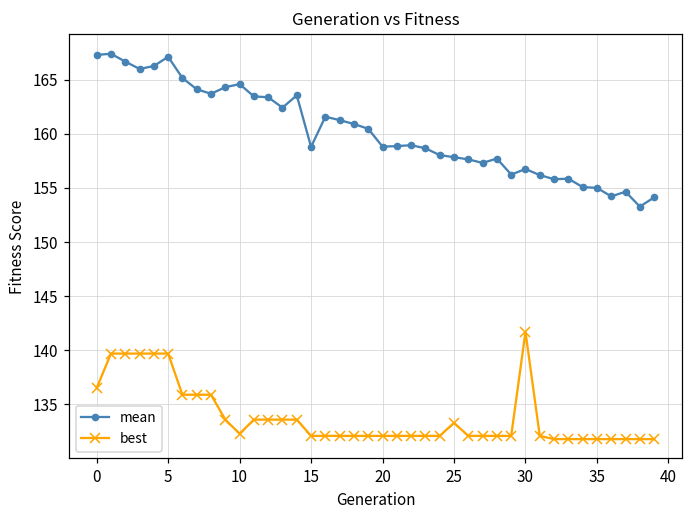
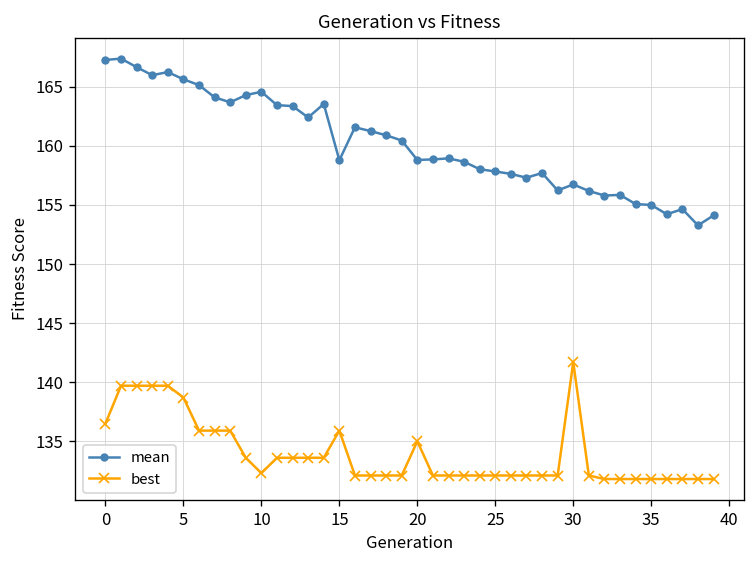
  {
    "mean": {
      "0": 167,
-     "5": 167,
+     "5": 166,
      "10": 165,
      "15": 159,
      "20": 159,
      "25": 158,
      "30": 157,
      "35": 155
    },
    "best": {
      "0": 137,
-     "5": 140,
+     "5": 139,
      "10": 132,
-     "15": 132,
-     "20": 132,
-     "25": 133,
+     "15": 136,
+     "20": 135,
+     "25": 132,
      "30": 142,
      "35": 132
    }
  }
